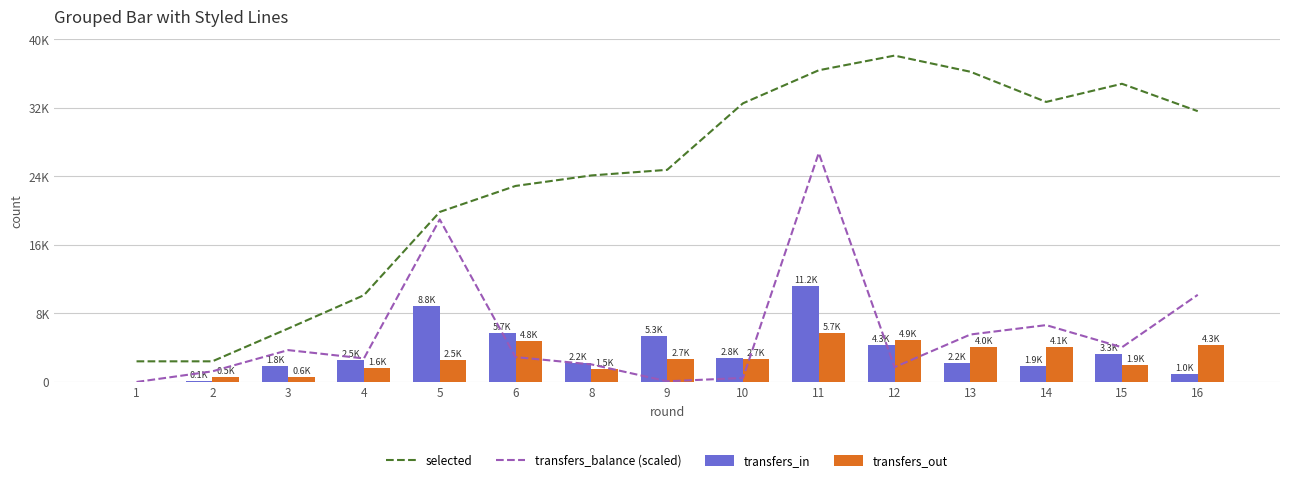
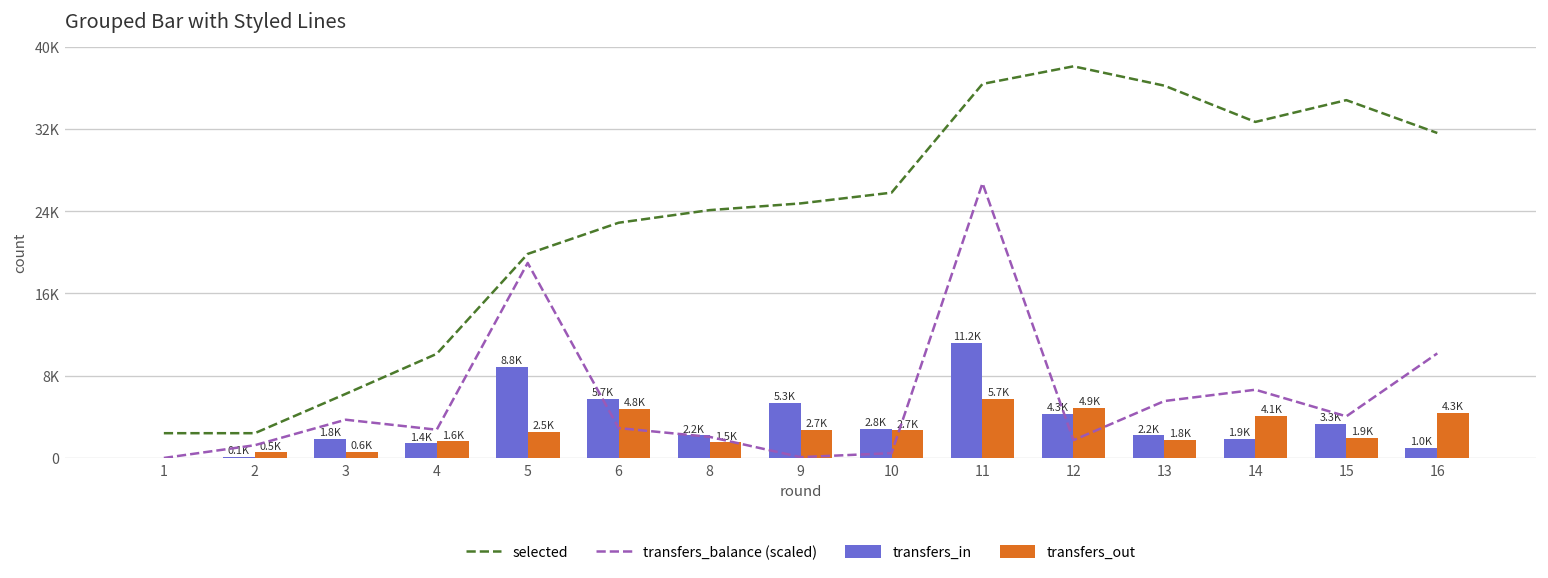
  {
    "selected": {
      "1": "2000",
      "2": "2000",
      "3": "6000",
      "4": "10000",
      "5": "20000",
      "6": "23000",
      "8": "24000",
      "9": "25000",
-     "10": "32000",
+     "10": "26000",
      "11": "36000",
      "12": "38000",
      "13": "36000",
      "14": "33000",
      "15": "35000",
      "16": "31000"
    },
    "transfers_in": {
      "2": "0.1K",
      "3": "1.8K",
-     "4": "2.5K",
+     "4": "1.4K",
      "5": "8.8K",
      "6": "5.7K",
      "8": "2.2K",
      "9": "5.3K",
      "10": "2.8K",
      "11": "11.2K",
      "12": "4.3K",
      "13": "2.2K",
      "14": "1.9K",
      "15": "3.3K",
      "16": "1.0K"
    },
    "transfers_balance (scaled)": {
      "1": "0",
      "2": "1000",
      "3": "4000",
      "4": "3000",
      "5": "19000",
      "6": "3000",
      "8": "2000",
      "9": "0",
      "10": "0",
      "11": "27000",
      "12": "2000",
      "13": "6000",
      "14": "7000",
      "15": "4000",
      "16": "10000"
    },
    "transfers_out": {
      "2": "0.5K",
      "3": "0.6K",
      "4": "1.6K",
      "5": "2.5K",
      "6": "4.8K",
      "8": "1.5K",
      "9": "2.7K",
      "10": "2.7K",
      "11": "5.7K",
      "12": "4.9K",
-     "13": "4.0K",
+     "13": "1.8K",
      "14": "4.1K",
      "15": "1.9K",
      "16": "4.3K"
    }
  }
